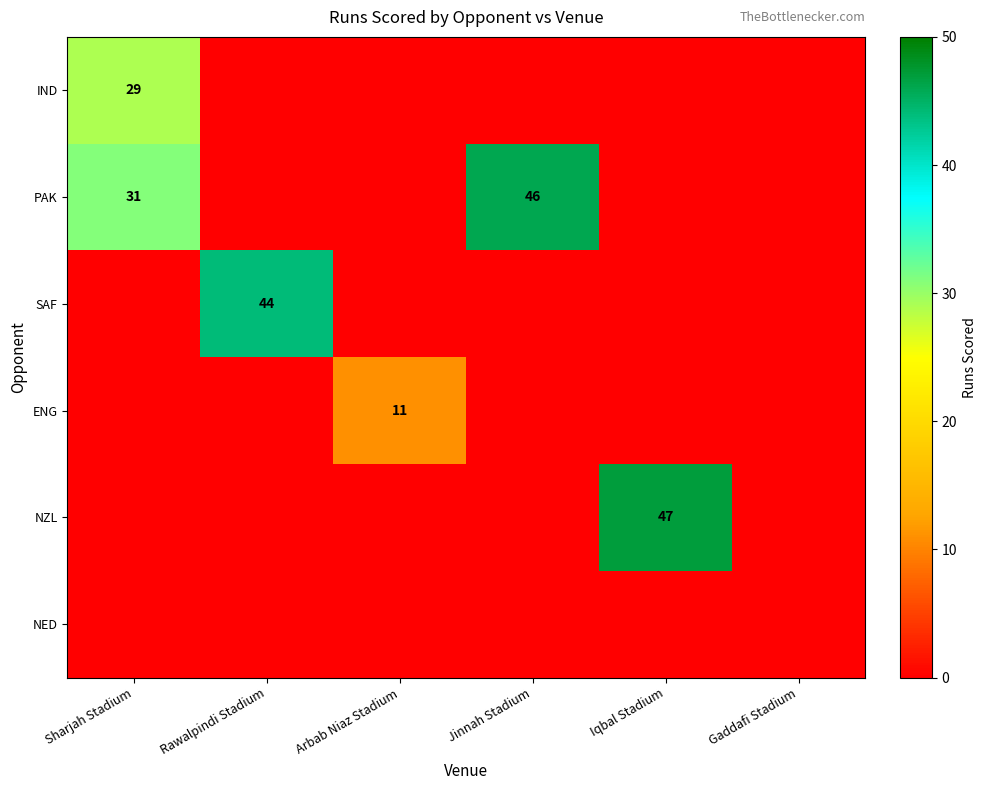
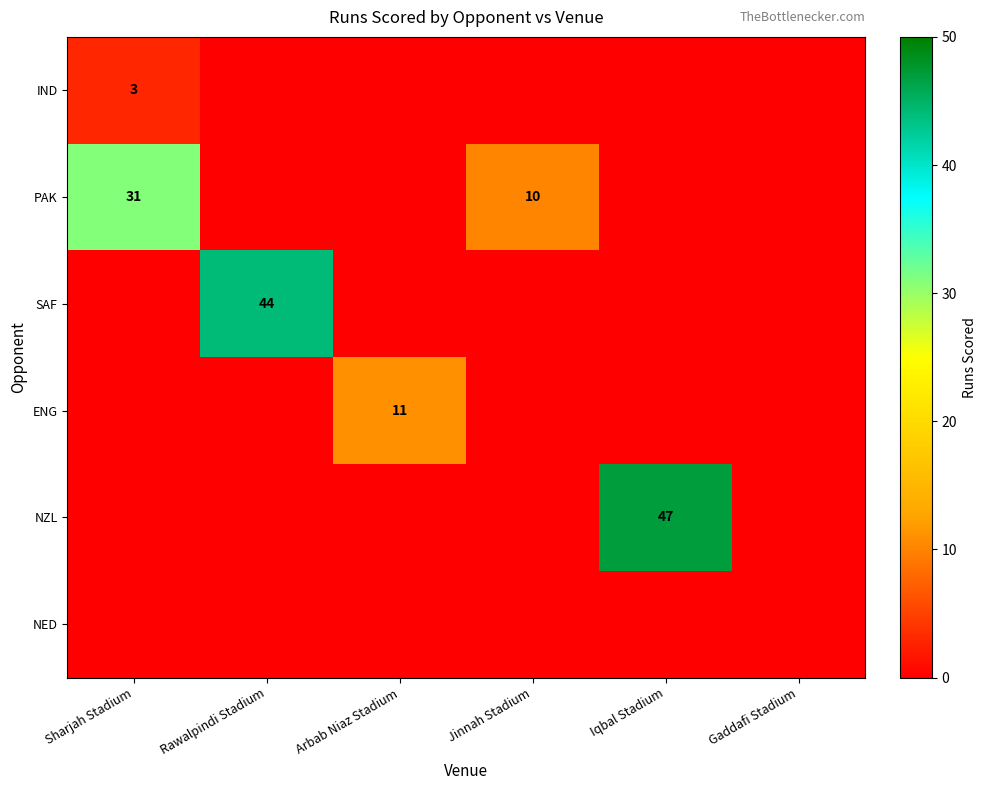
  {
    "IND": {
-     "Sharjah Stadium": 29
+     "Sharjah Stadium": 3
    },
    "PAK": {
      "Sharjah Stadium": 31,
-     "Jinnah Stadium": 46
+     "Jinnah Stadium": 10
    },
    "SAF": {
      "Rawalpindi Stadium": 44
    },
    "ENG": {
      "Arbab Niaz Stadium": 11
    },
    "NZL": {
      "Iqbal Stadium": 47
    }
  }
